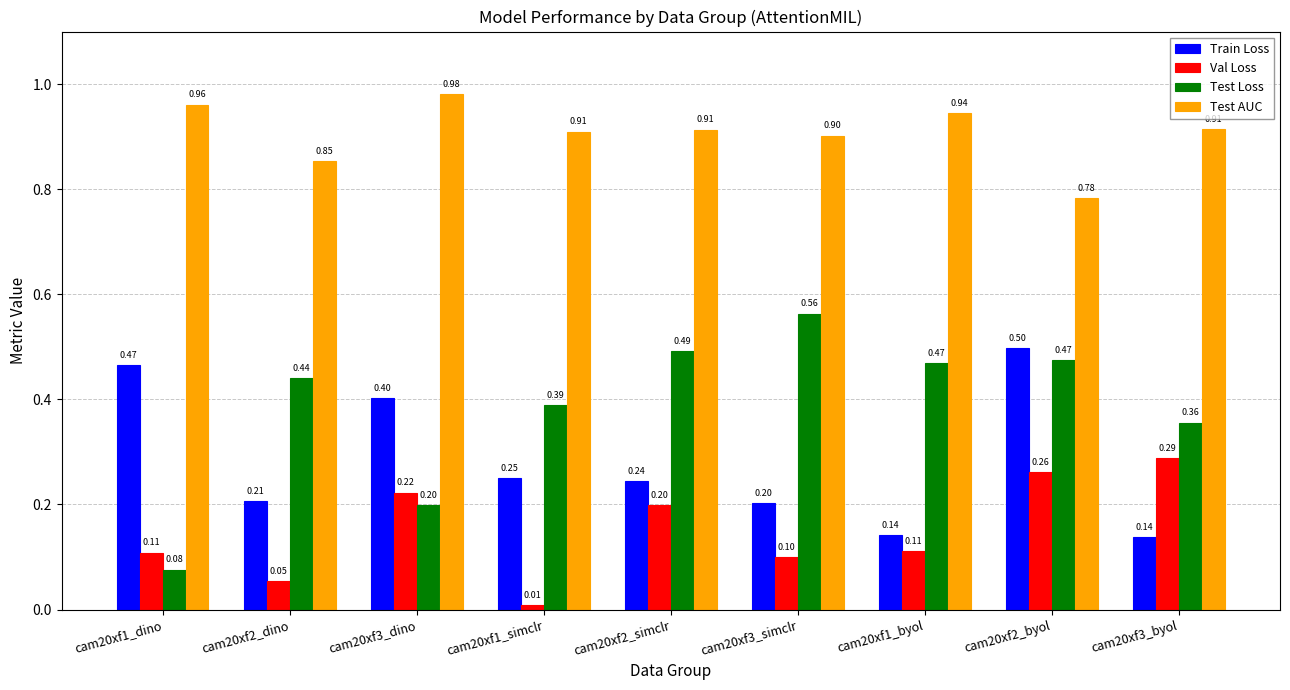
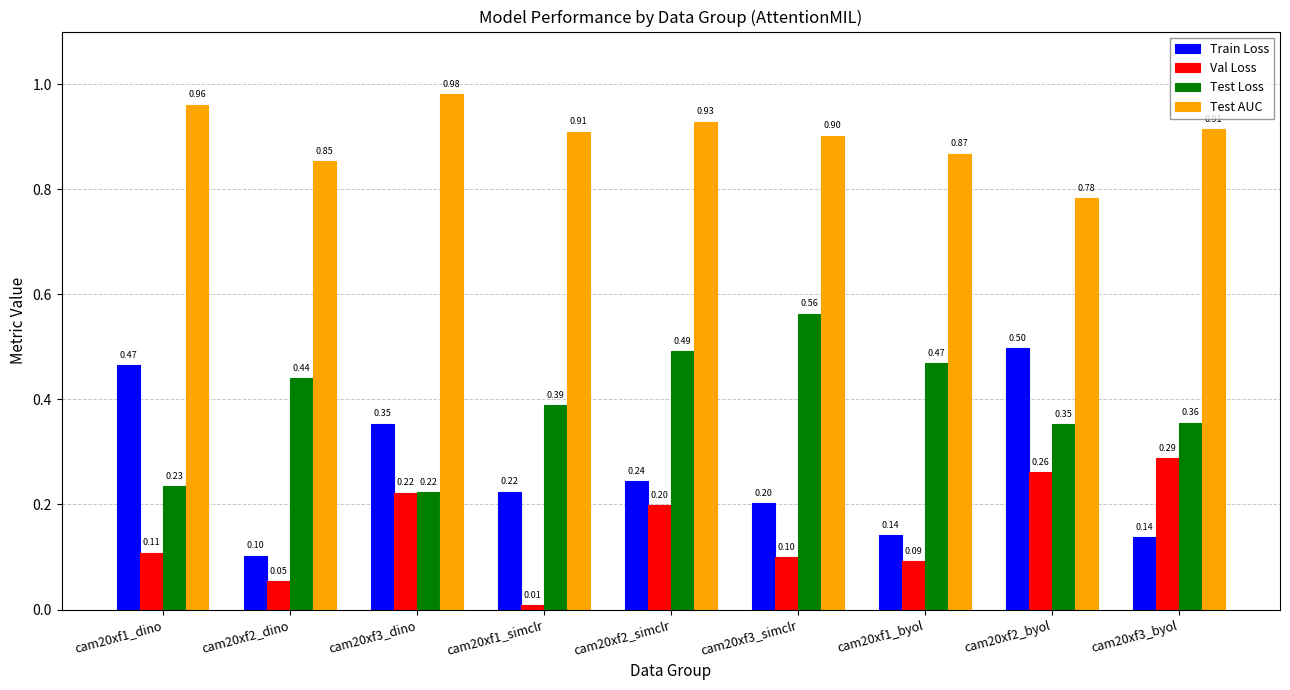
  {
    "Train Loss": {
      "cam20xf1_dino": 0.47,
-     "cam20xf2_dino": 0.21,
-     "cam20xf3_dino": 0.40,
-     "cam20xf1_simclr": 0.25,
+     "cam20xf2_dino": 0.10,
+     "cam20xf3_dino": 0.35,
+     "cam20xf1_simclr": 0.22,
      "cam20xf2_simclr": 0.24,
      "cam20xf3_simclr": 0.20,
      "cam20xf1_byol": 0.14,
      "cam20xf2_byol": 0.50,
      "cam20xf3_byol": 0.14
    },
    "Val Loss": {
      "cam20xf1_dino": 0.11,
      "cam20xf2_dino": 0.05,
      "cam20xf3_dino": 0.22,
      "cam20xf1_simclr": 0.01,
      "cam20xf2_simclr": 0.20,
      "cam20xf3_simclr": 0.10,
-     "cam20xf1_byol": 0.11,
+     "cam20xf1_byol": 0.09,
      "cam20xf2_byol": 0.26,
      "cam20xf3_byol": 0.29
    },
    "Test Loss": {
-     "cam20xf1_dino": 0.08,
+     "cam20xf1_dino": 0.23,
      "cam20xf2_dino": 0.44,
-     "cam20xf3_dino": 0.20,
+     "cam20xf3_dino": 0.22,
      "cam20xf1_simclr": 0.39,
      "cam20xf2_simclr": 0.49,
      "cam20xf3_simclr": 0.56,
      "cam20xf1_byol": 0.47,
-     "cam20xf2_byol": 0.47,
+     "cam20xf2_byol": 0.35,
      "cam20xf3_byol": 0.36
    },
    "Test AUC": {
      "cam20xf1_dino": 0.96,
      "cam20xf2_dino": 0.85,
      "cam20xf3_dino": 0.98,
      "cam20xf1_simclr": 0.91,
-     "cam20xf2_simclr": 0.91,
+     "cam20xf2_simclr": 0.93,
      "cam20xf3_simclr": 0.90,
-     "cam20xf1_byol": 0.94,
+     "cam20xf1_byol": 0.87,
      "cam20xf2_byol": 0.78
    }
  }
